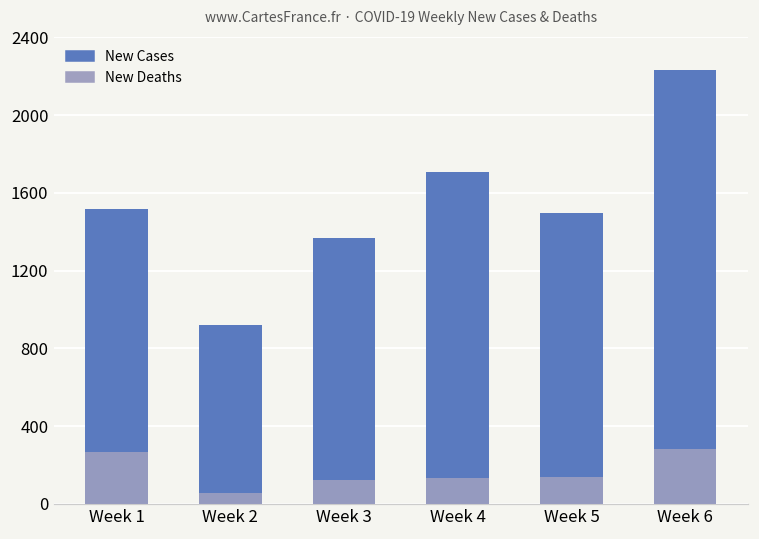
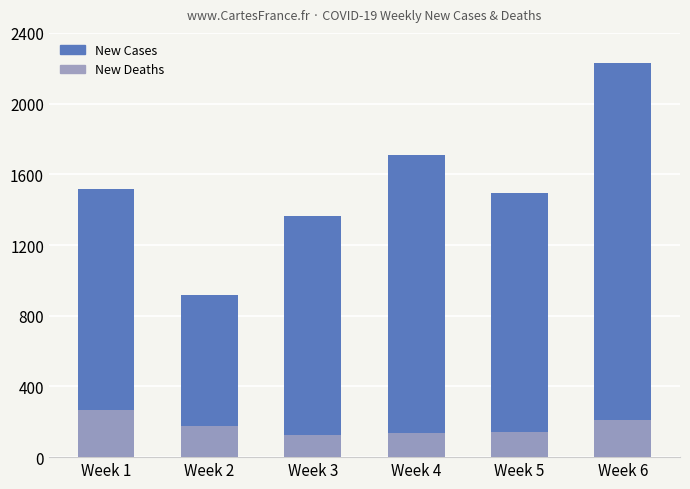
  {
    "New Cases": {
      "Week 1": 1520,
      "Week 2": 920,
      "Week 3": 1370,
      "Week 4": 1710,
      "Week 5": 1490,
      "Week 6": 2230
    },
    "New Deaths": {
-     "Week 2": 60,
-     "Week 6": 290
+     "Week 2": 180,
+     "Week 6": 210
    }
  }
